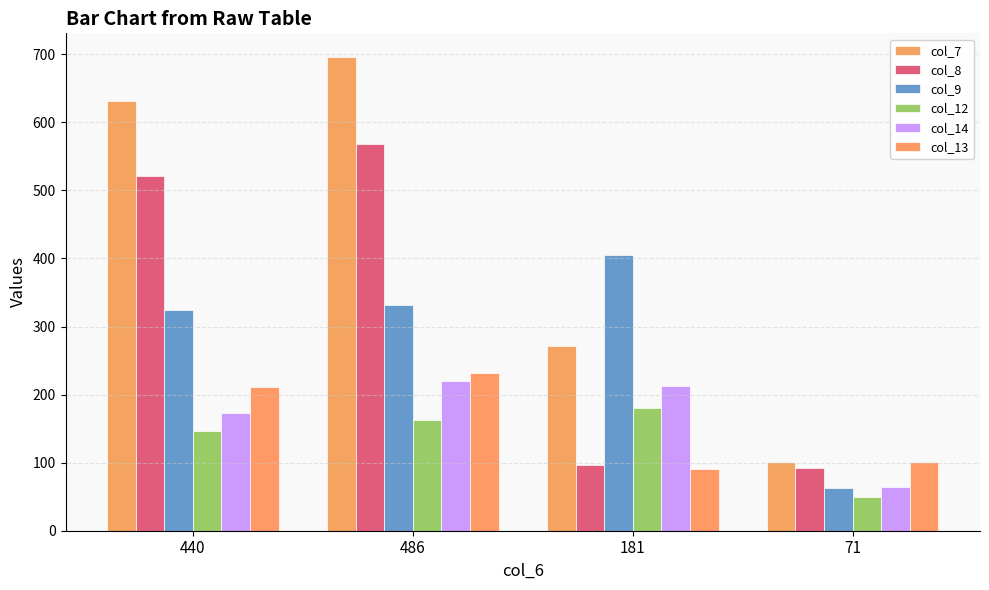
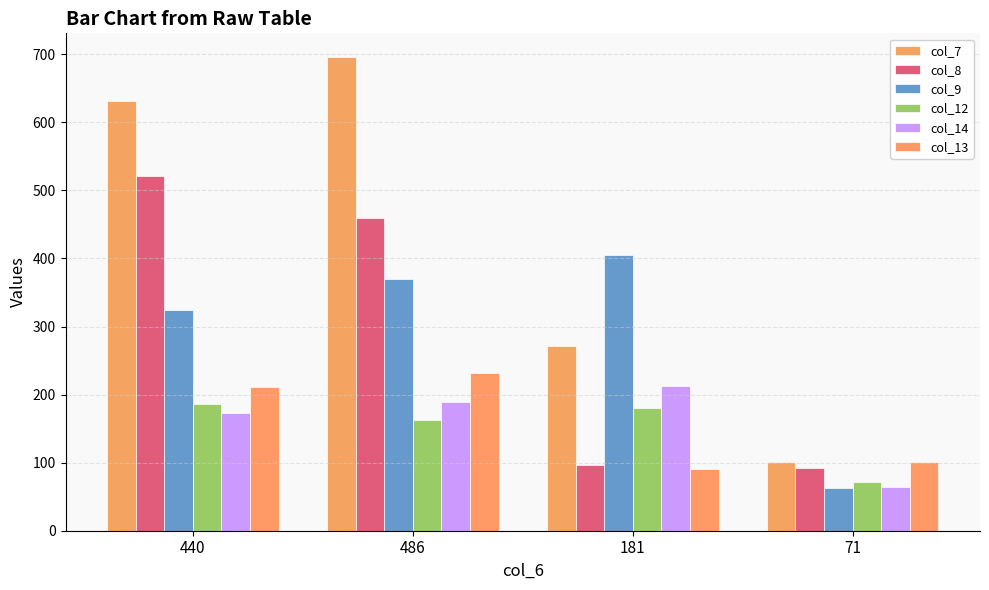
  {
    "col_8": {
      "440": 520,
-     "486": 570,
+     "486": 460,
      "181": 100,
      "71": 90
    },
    "col_9": {
      "440": 320,
-     "486": 330,
+     "486": 370,
      "181": 410,
      "71": 60
    },
    "col_12": {
-     "440": 150,
+     "440": 190,
      "486": 160,
      "181": 180,
-     "71": 50
+     "71": 70
    },
    "col_14": {
      "440": 170,
-     "486": 220,
+     "486": 190,
      "181": 210,
      "71": 60
    }
  }
